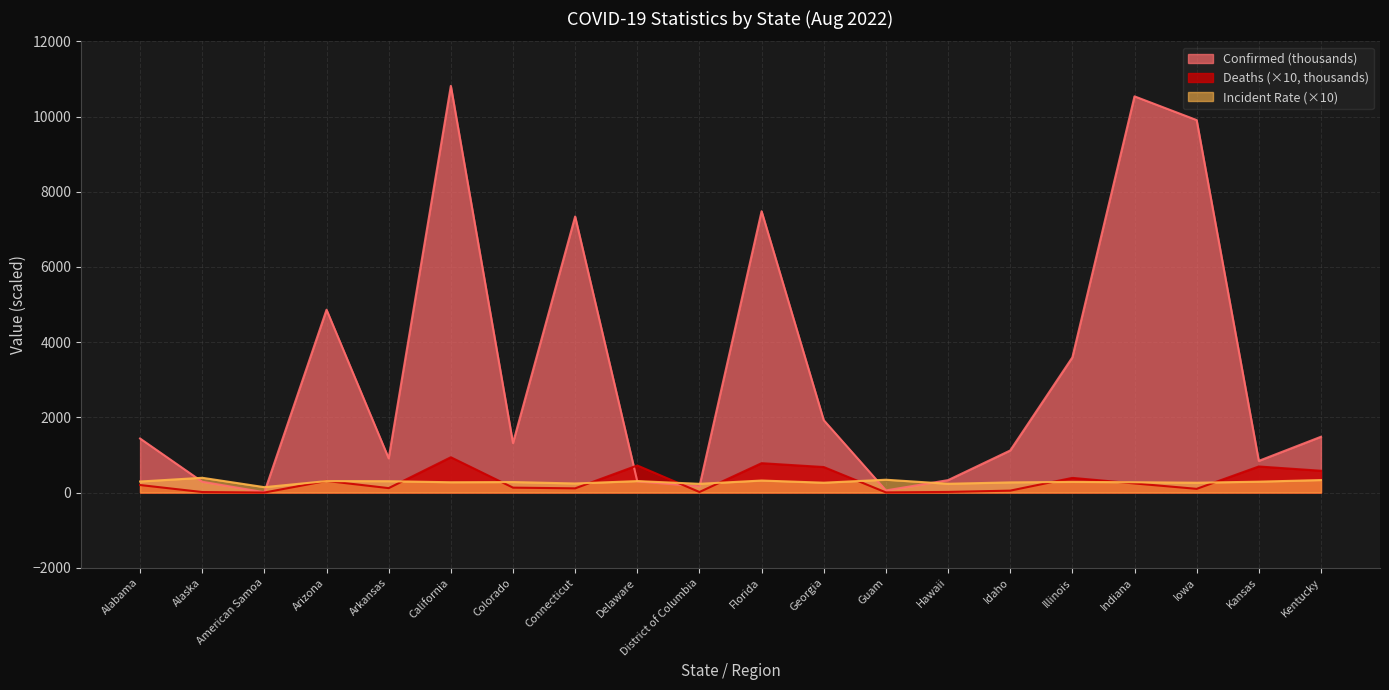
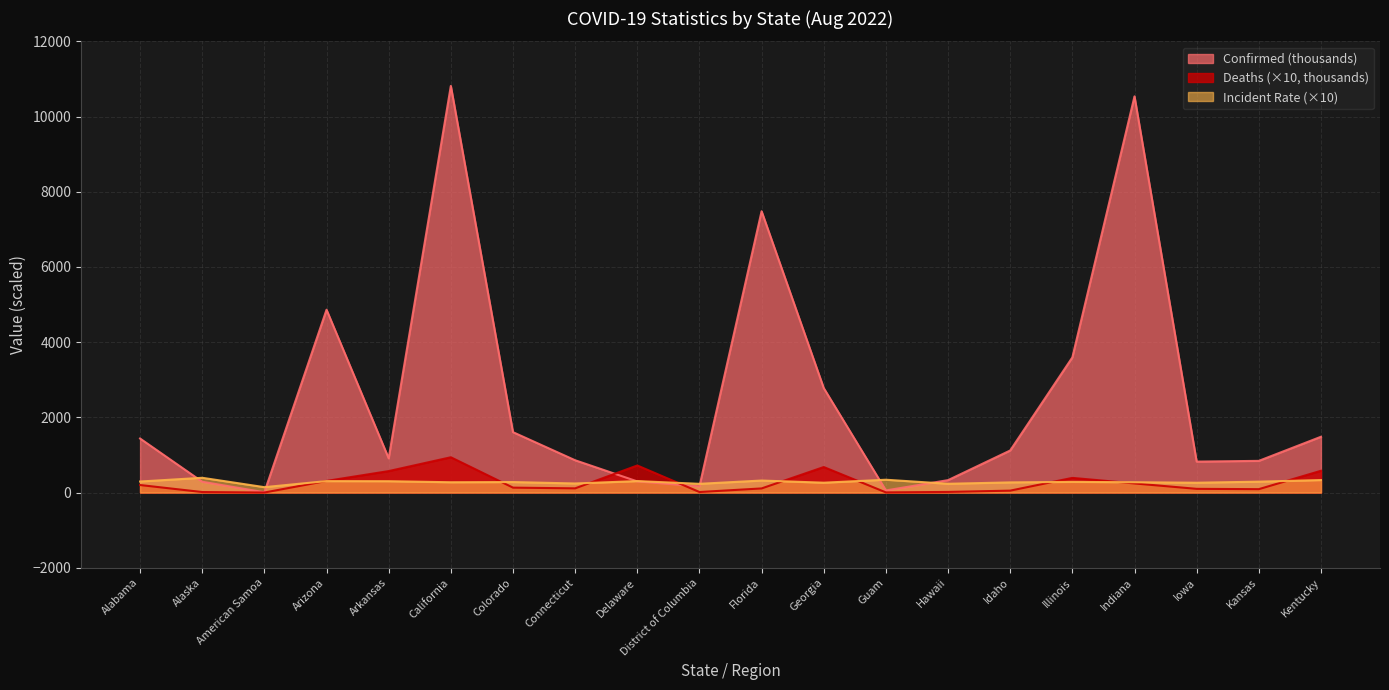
  {
    "Confirmed (thousands)": {
      "Alabama": 1400,
      "Alaska": 300,
      "Arizona": 4900,
      "Arkansas": 900,
      "California": 10800,
-     "Colorado": 1300,
-     "Connecticut": 7300,
+     "Colorado": 1600,
+     "Connecticut": 900,
      "District of Columbia": 200,
      "Florida": 7500,
-     "Georgia": 1900,
+     "Georgia": 2800,
      "Hawaii": 300,
      "Idaho": 1100,
      "Illinois": 3600,
      "Indiana": 10500,
-     "Iowa": 9900,
+     "Iowa": 800,
      "Kansas": 800,
      "Kentucky": 1500
    },
    "Deaths (×10, thousands)": {
      "Alabama": 200,
      "Alaska": 0,
-     "Arkansas": 100,
+     "Arkansas": 600,
      "California": 900,
      "Colorado": 100,
      "Connecticut": 100,
      "Delaware": 700,
      "District of Columbia": 0,
-     "Florida": 800,
+     "Florida": 100,
      "Georgia": 700,
      "Hawaii": 0,
      "Idaho": 100,
      "Illinois": 400,
      "Iowa": 100,
-     "Kansas": 700,
+     "Kansas": 100,
      "Kentucky": 600
    },
    "Incident Rate (×10)": {
      "Alabama": 300,
      "Alaska": 400,
      "American Samoa": 100,
      "Arkansas": 300,
      "California": 300,
      "Colorado": 300,
      "Connecticut": 200,
      "District of Columbia": 200,
      "Florida": 300,
      "Georgia": 300,
      "Guam": 300,
      "Hawaii": 200,
      "Idaho": 300,
      "Illinois": 300,
      "Iowa": 300,
      "Kansas": 300,
      "Kentucky": 300
    }
  }
